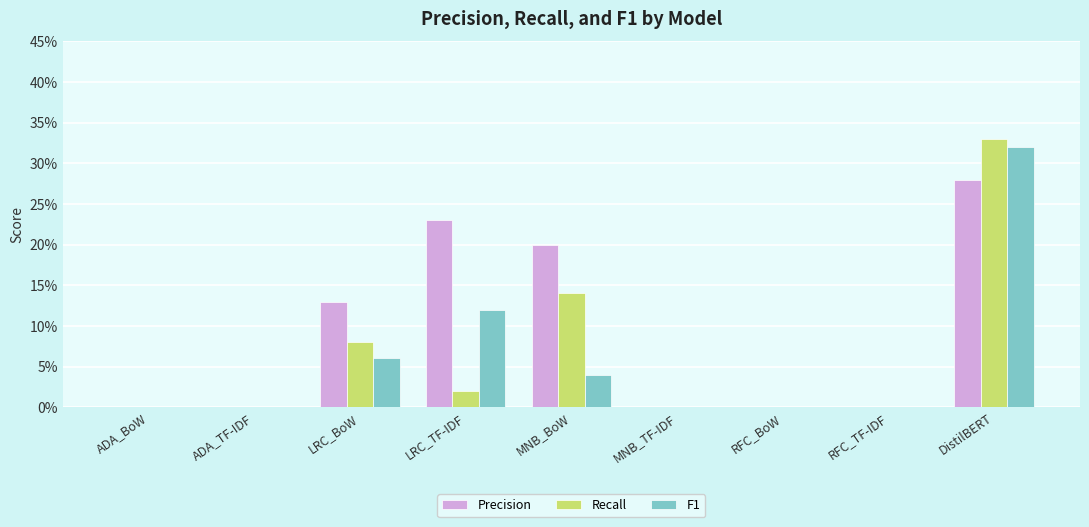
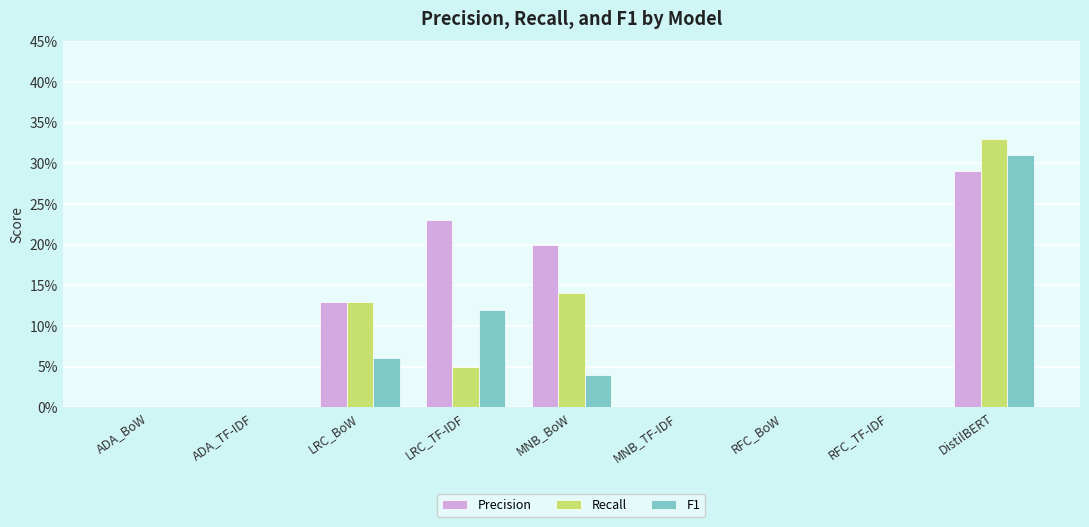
  {
    "Precision": {
      "ADA_BoW": "0%",
      "ADA_TF-IDF": "0%",
      "LRC_BoW": "13%",
      "LRC_TF-IDF": "23%",
      "MNB_BoW": "20%",
      "MNB_TF-IDF": "0%",
      "RFC_BoW": "0%",
      "RFC_TF-IDF": "0%",
-     "DistilBERT": "28%"
+     "DistilBERT": "29%"
    },
    "Recall": {
      "ADA_BoW": "0%",
      "ADA_TF-IDF": "0%",
-     "LRC_BoW": "8%",
-     "LRC_TF-IDF": "2%",
+     "LRC_BoW": "13%",
+     "LRC_TF-IDF": "5%",
      "MNB_BoW": "14%",
      "MNB_TF-IDF": "0%",
      "RFC_BoW": "0%",
      "RFC_TF-IDF": "0%",
      "DistilBERT": "33%"
    },
    "F1": {
      "ADA_BoW": "0%",
      "ADA_TF-IDF": "0%",
      "LRC_BoW": "6%",
      "LRC_TF-IDF": "12%",
      "MNB_BoW": "4%",
      "MNB_TF-IDF": "0%",
      "RFC_BoW": "0%",
      "RFC_TF-IDF": "0%",
-     "DistilBERT": "32%"
+     "DistilBERT": "31%"
    }
  }
